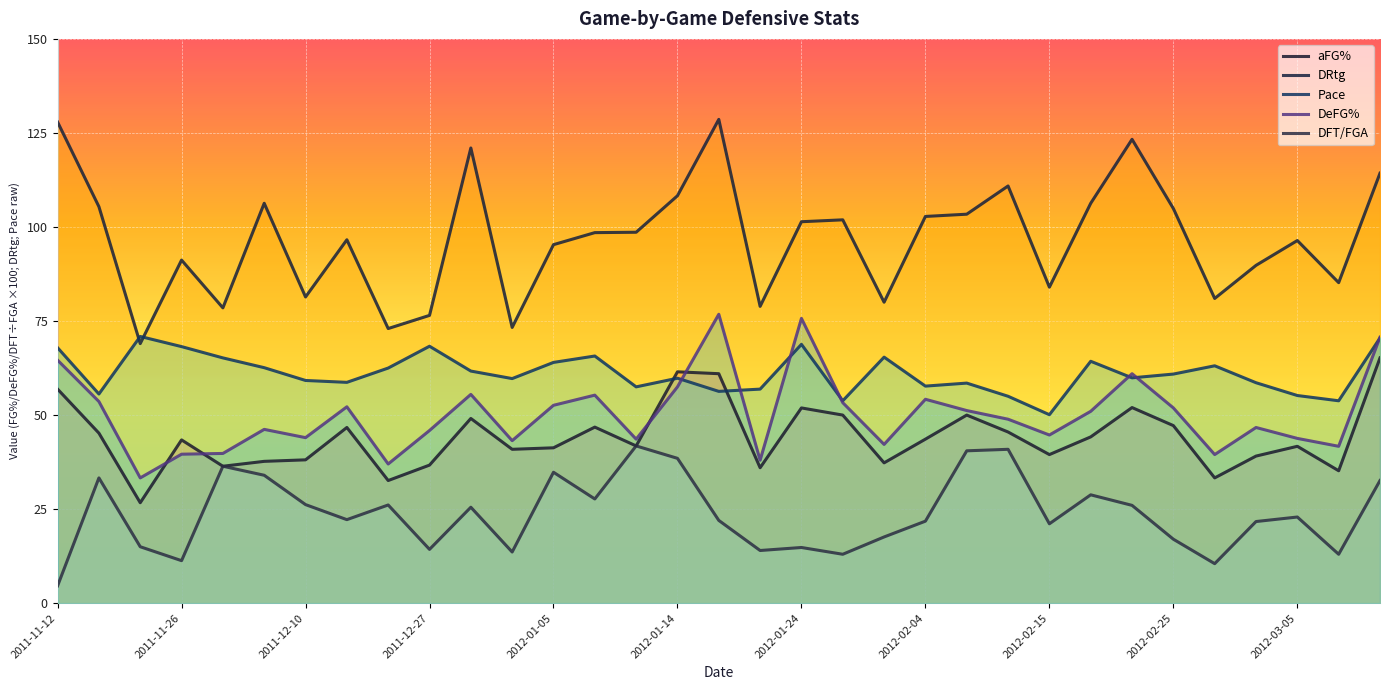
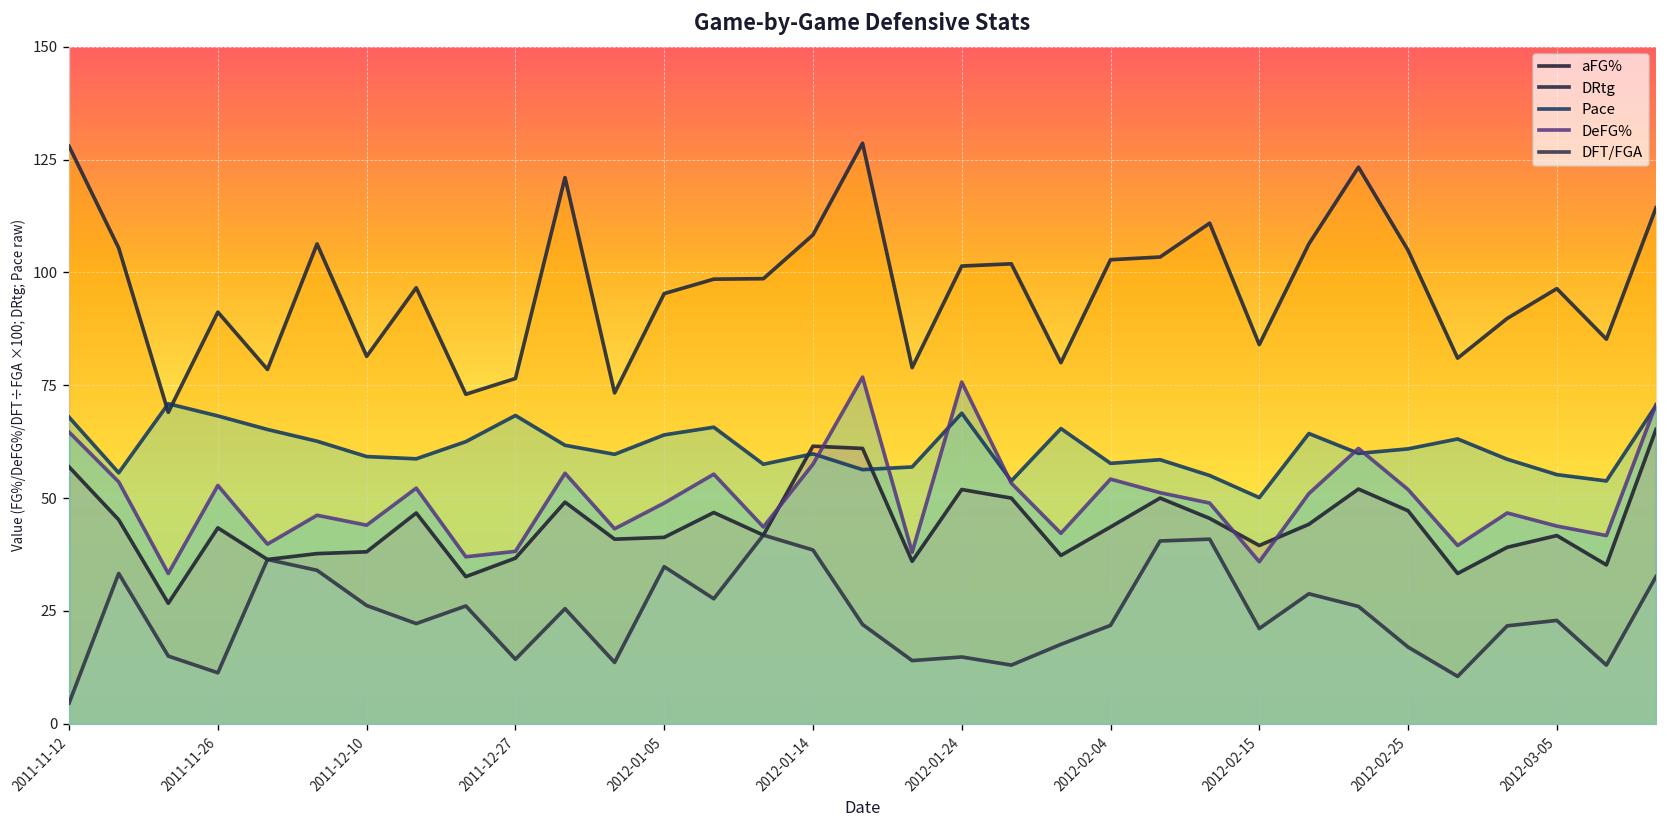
  {
    "DeFG%": {
      "2011-11-12": 65,
-     "2011-11-26": 40,
+     "2011-11-26": 53,
      "2011-12-10": 44,
-     "2011-12-27": 46,
-     "2012-01-05": 53,
+     "2011-12-27": 38,
+     "2012-01-05": 49,
      "2012-01-14": 57,
      "2012-01-24": 76,
      "2012-02-04": 54,
-     "2012-02-15": 45,
+     "2012-02-15": 36,
      "2012-02-25": 52,
      "2012-03-05": 44
    }
  }
